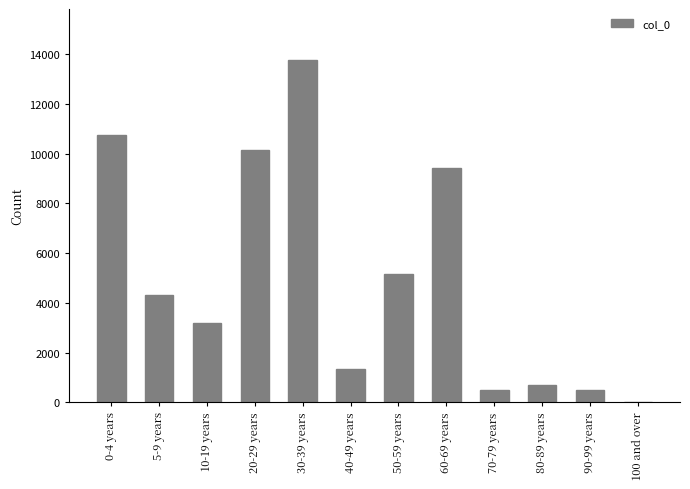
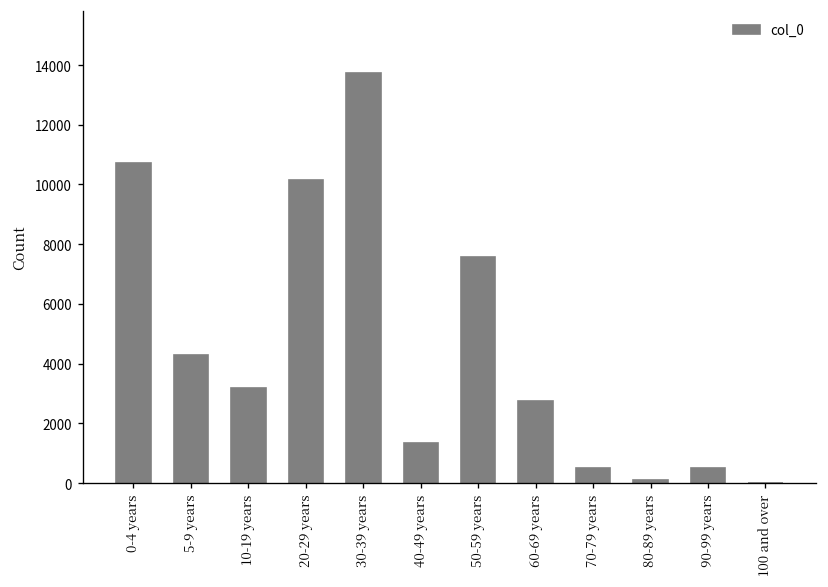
  {
    "0-4 years": 10700,
    "5-9 years": 4300,
    "10-19 years": 3200,
    "20-29 years": 10100,
    "30-39 years": 13700,
    "40-49 years": 1300,
-   "50-59 years": 5200,
-   "60-69 years": 9400,
+   "50-59 years": 7600,
+   "60-69 years": 2700,
    "70-79 years": 500,
-   "80-89 years": 700,
+   "80-89 years": 100,
    "90-99 years": 500,
    "100 and over": 0
  }
